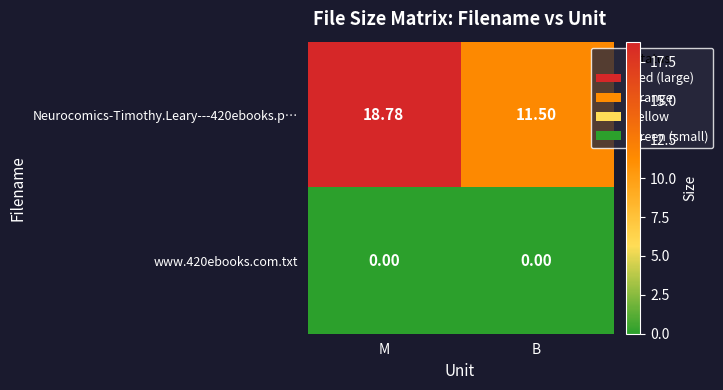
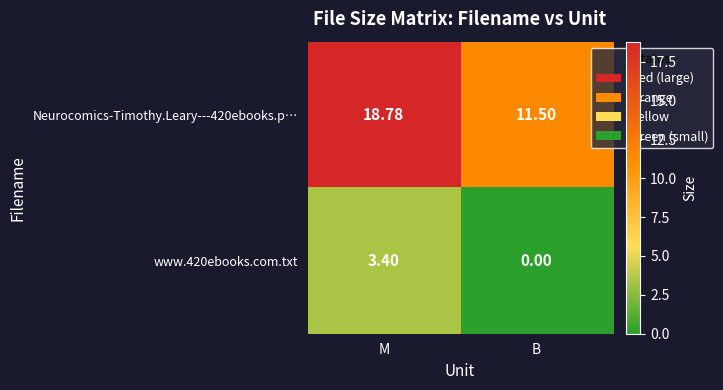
  {
    "Neurocomics-Timothy.Leary---420ebooks.p…": {
      "M": 18.78,
      "B": 11.50
    },
    "www.420ebooks.com.txt": {
-     "M": 0.00,
+     "M": 3.40,
      "B": 0.00
    }
  }
